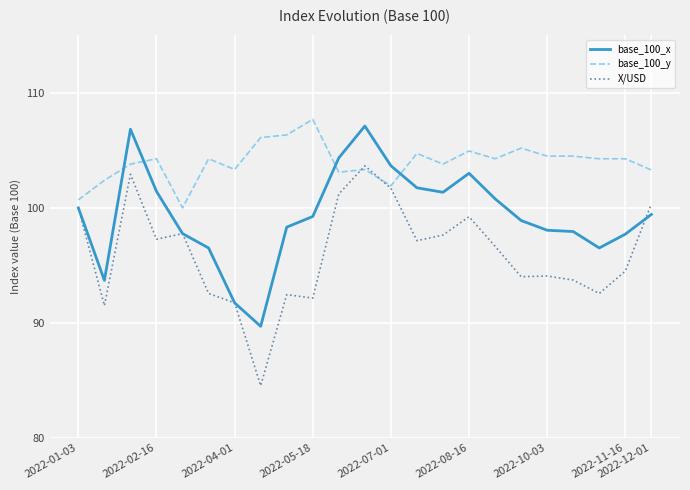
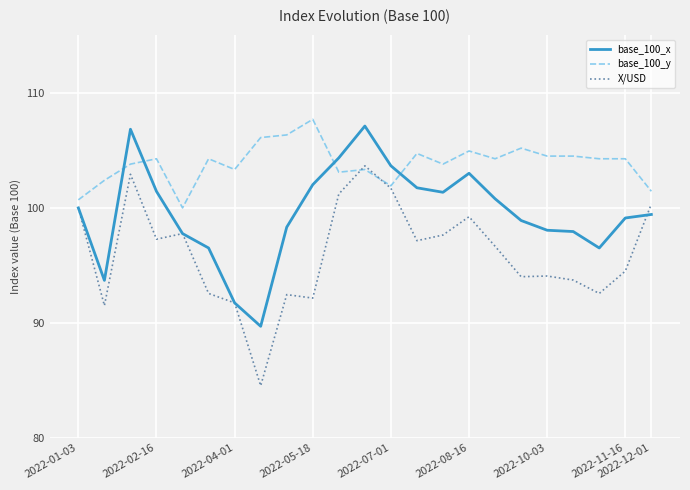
  {
    "base_100_x": {
      "2022-02-16": 101.4,
-     "2022-05-18": 99.3,
+     "2022-05-18": 102.0,
      "2022-07-01": 103.7,
      "2022-08-16": 103.0,
      "2022-10-03": 98.1,
-     "2022-11-16": 97.7,
+     "2022-11-16": 99.1,
      "2022-12-01": 99.4
    },
    "base_100_y": {
      "2022-01-03": 100.7,
      "2022-02-16": 104.3,
      "2022-04-01": 103.3,
      "2022-05-18": 107.7,
      "2022-08-16": 105.0,
      "2022-10-03": 104.5,
      "2022-11-16": 104.3,
-     "2022-12-01": 103.3
+     "2022-12-01": 101.4
    },
    "X/USD": {
      "2022-02-16": 97.3,
      "2022-05-18": 92.2,
      "2022-08-16": 99.2,
      "2022-10-03": 94.1,
      "2022-11-16": 94.5,
      "2022-12-01": 100.3
    }
  }
